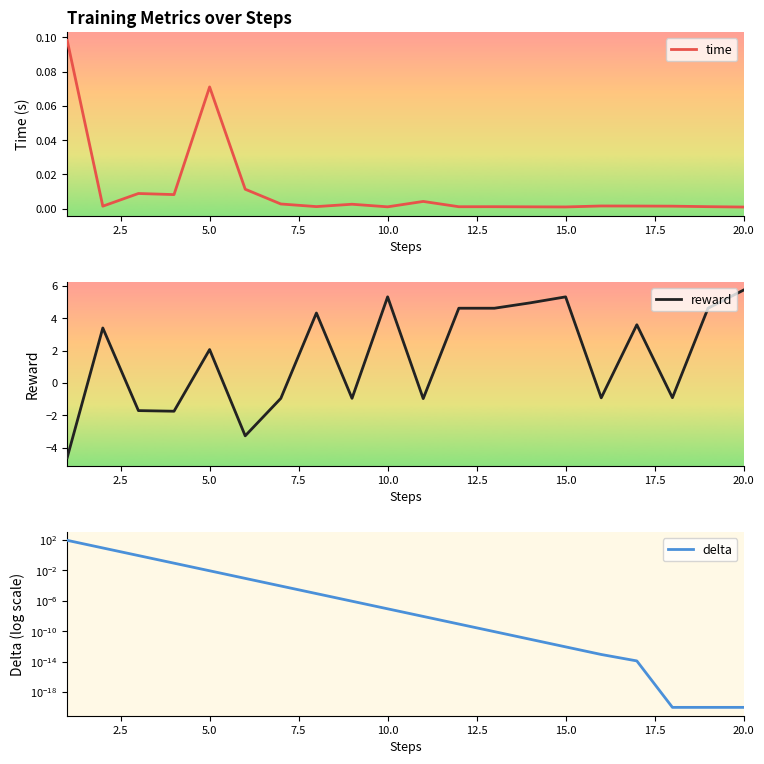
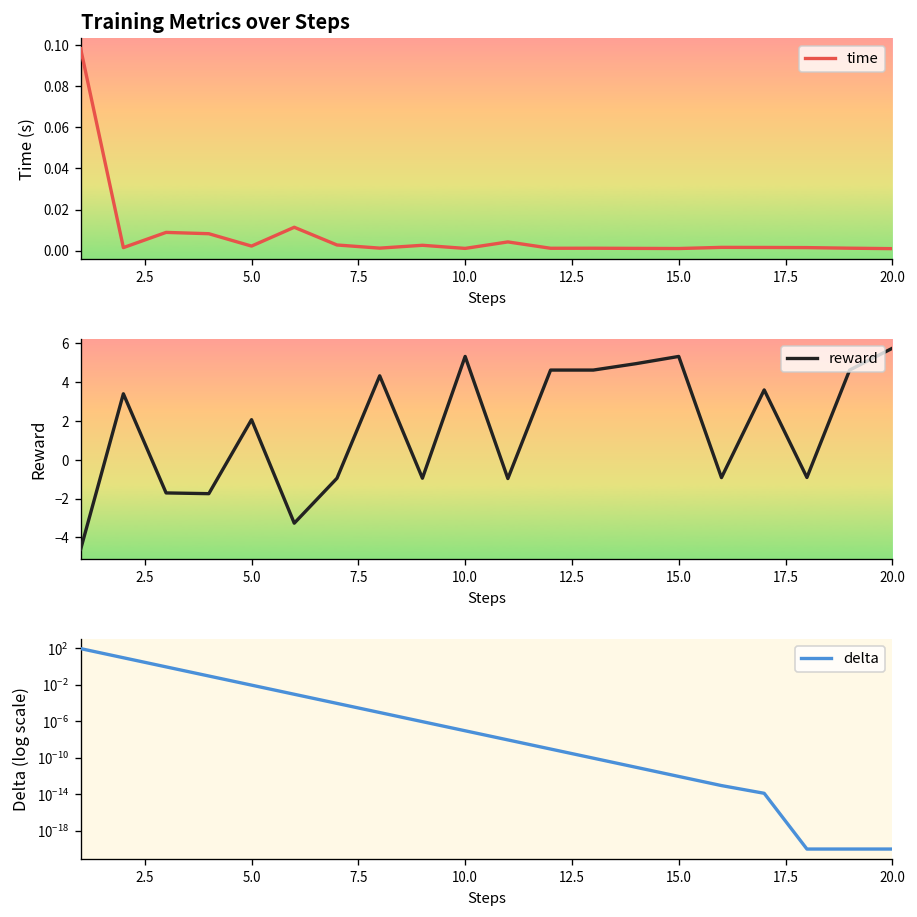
  {
    "Training Metrics over Steps": {
-     "5.0": 0.071,
+     "5.0": 0.002,
      "10.0": 0.001,
      "15.0": 0.001,
      "20.0": 0.001
    }
  }
